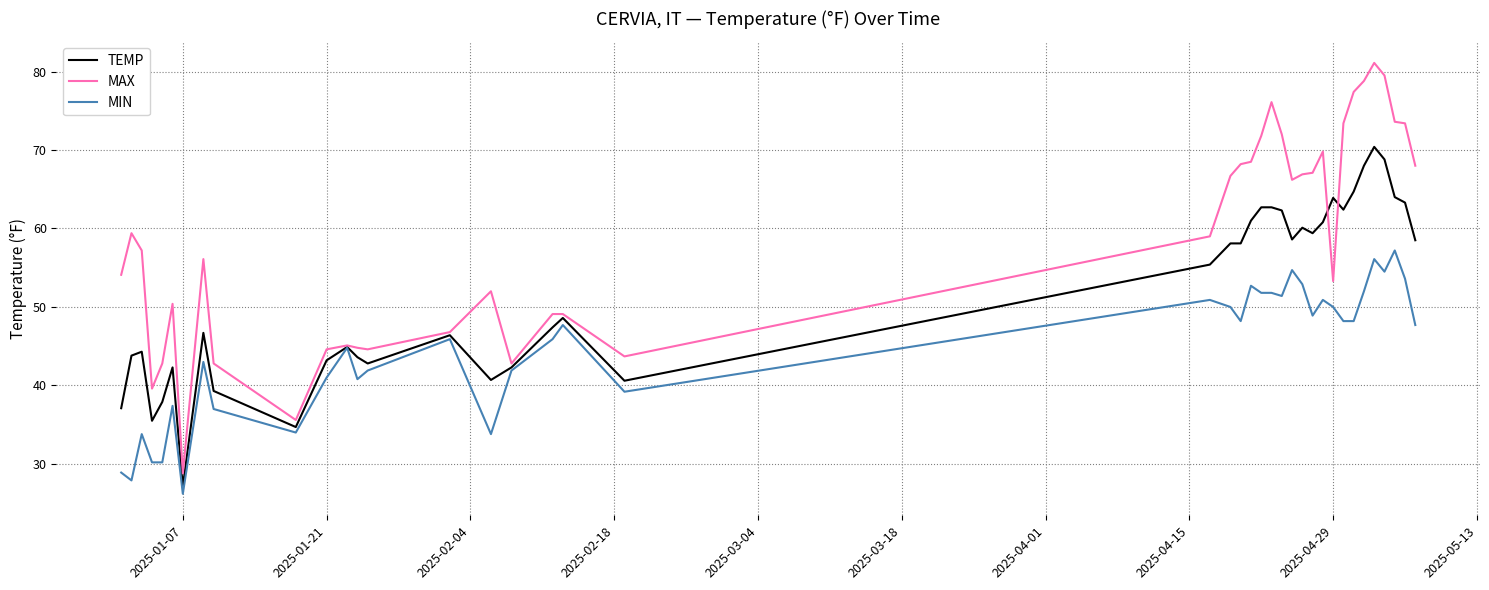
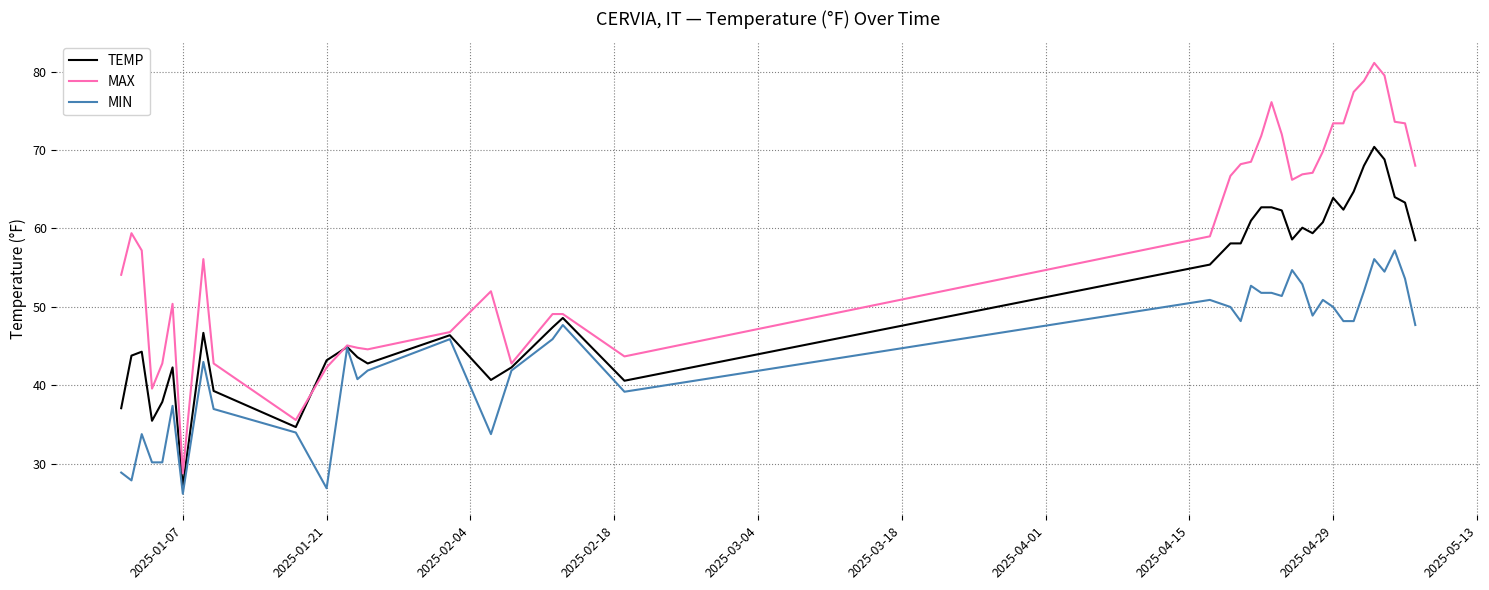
  {
    "TEMP": {
      "2025-01-07": 27,
      "2025-01-21": 43,
      "2025-04-29": 64
    },
    "MAX": {
      "2025-01-07": 29,
-     "2025-01-21": 45,
-     "2025-04-29": 53
+     "2025-01-21": 42,
+     "2025-04-29": 73
    },
    "MIN": {
      "2025-01-07": 26,
-     "2025-01-21": 41,
+     "2025-01-21": 27,
      "2025-04-29": 50
    }
  }
